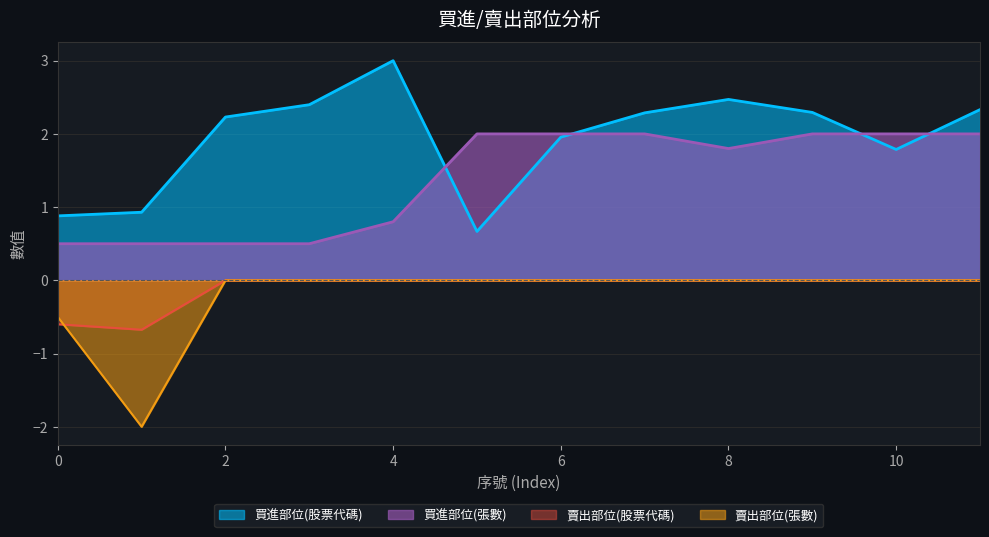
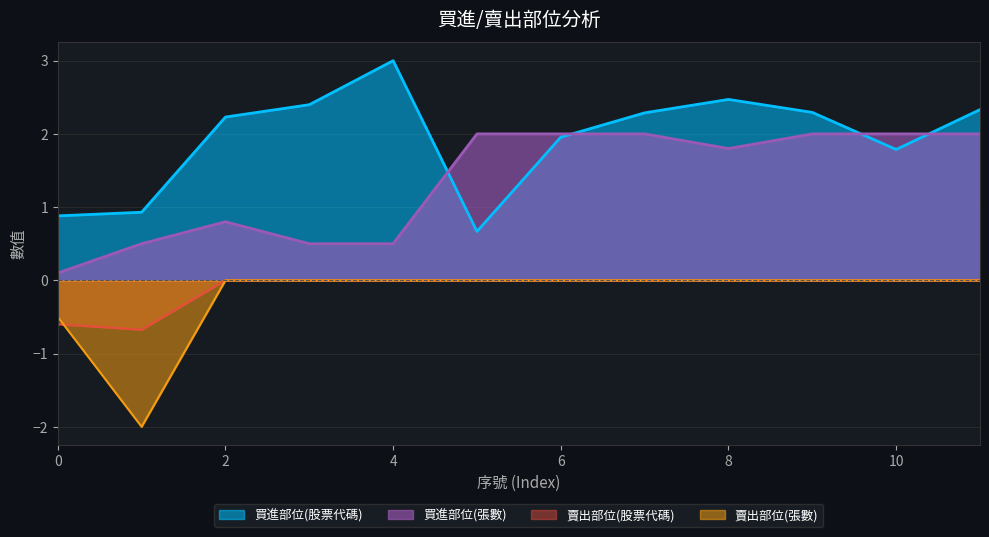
  {
    "買進部位(股票代碼)": {
      "0": 0.9,
      "2": 2.2,
      "4": 3.0,
      "6": 2.0,
      "8": 2.5,
      "10": 1.8
    },
    "買進部位(張數)": {
-     "0": 0.5,
-     "2": 0.5,
-     "4": 0.8,
+     "0": 0.1,
+     "2": 0.8,
+     "4": 0.5,
      "6": 2.0,
      "8": 1.8,
      "10": 2.0
    }
  }
